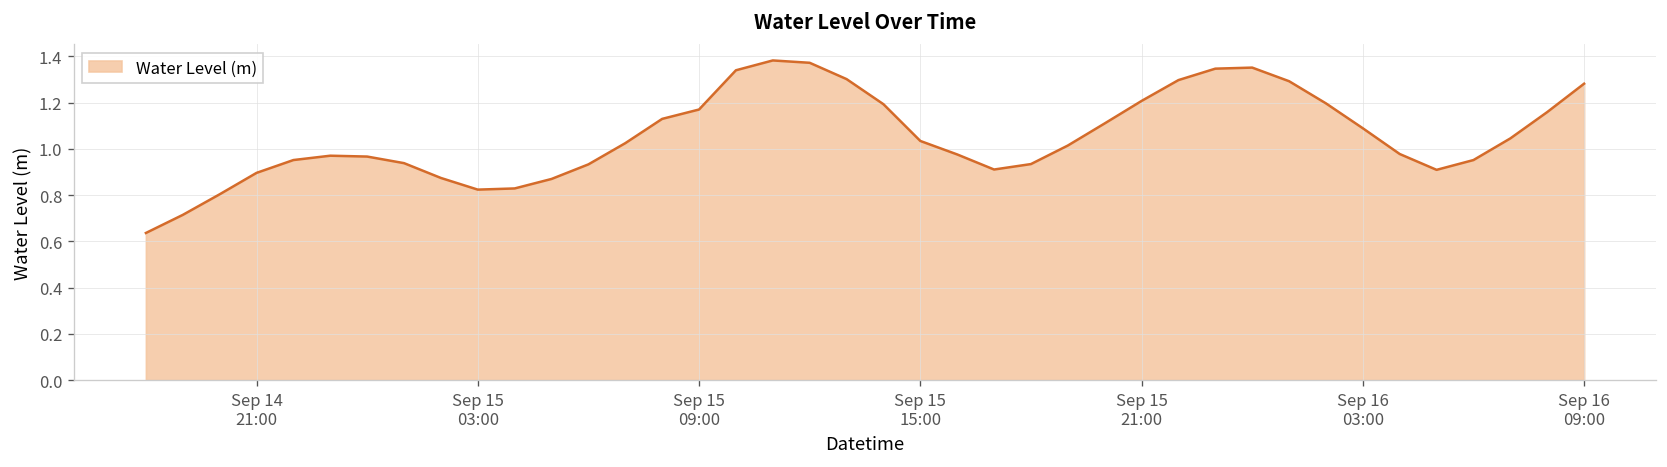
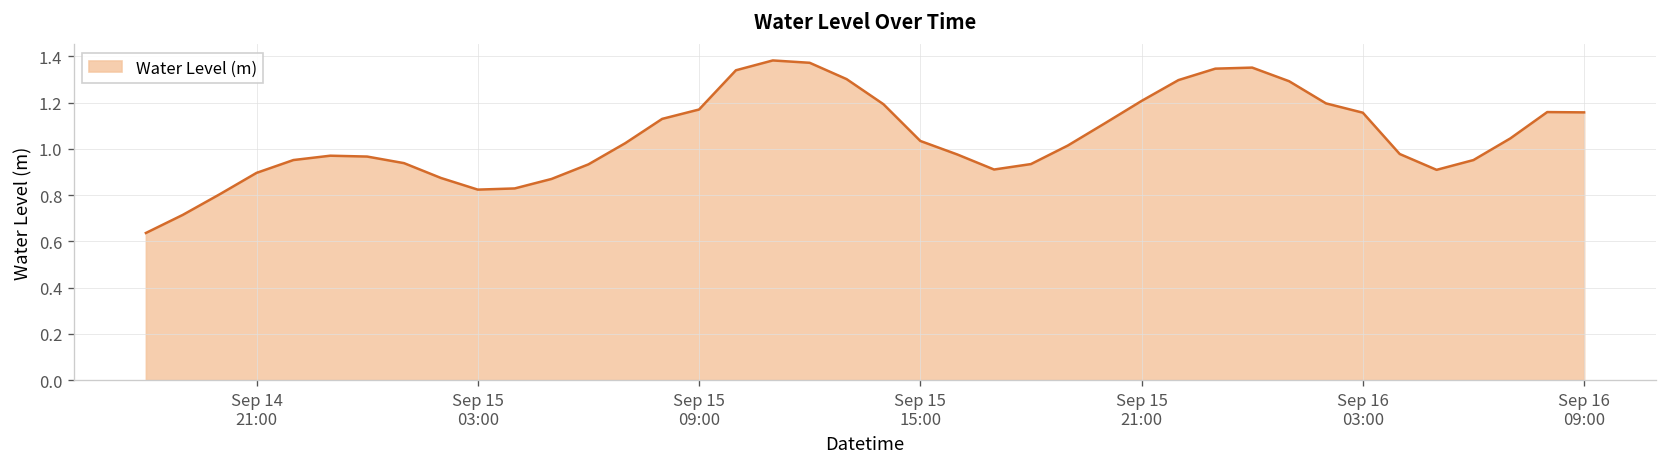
  {
    "Sep 14 21:00": 0.90,
    "Sep 15 03:00": 0.82,
    "Sep 15 09:00": 1.17,
    "Sep 15 15:00": 1.03,
    "Sep 15 21:00": 1.21,
-   "Sep 16 03:00": 1.09,
-   "Sep 16 09:00": 1.28
+   "Sep 16 03:00": 1.16,
+   "Sep 16 09:00": 1.16
  }
